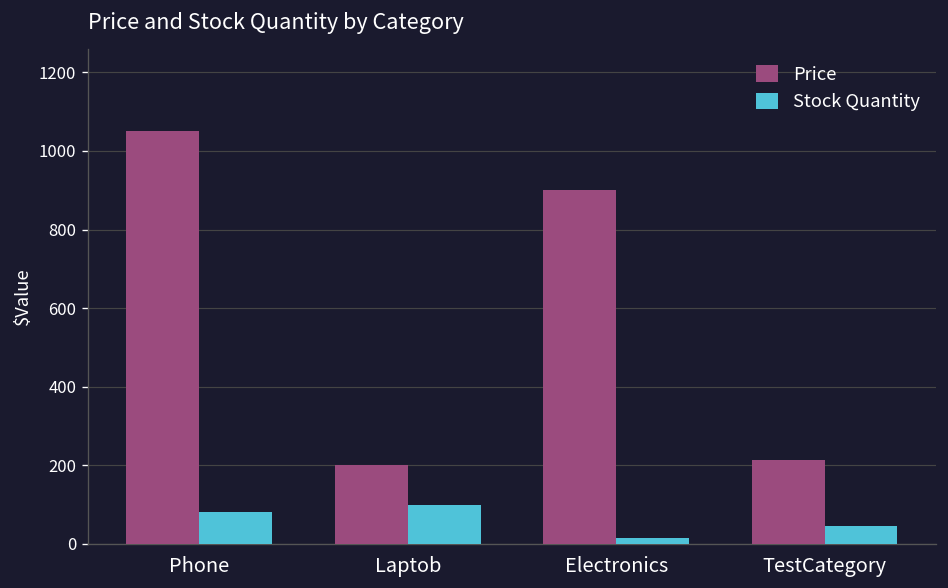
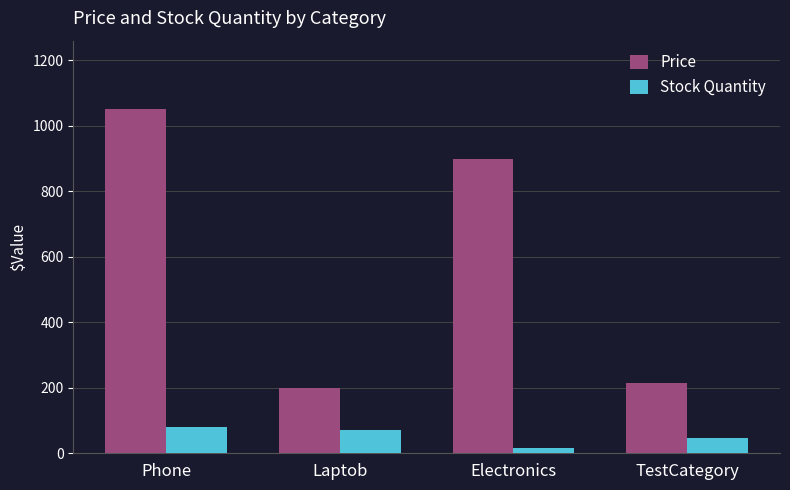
  {
    "Price": {
      "Phone": 1050,
      "Laptob": 200,
      "Electronics": 900,
      "TestCategory": 210
    },
    "Stock Quantity": {
      "Phone": 80,
-     "Laptob": 100,
+     "Laptob": 70,
      "Electronics": 20,
      "TestCategory": 50
    }
  }
